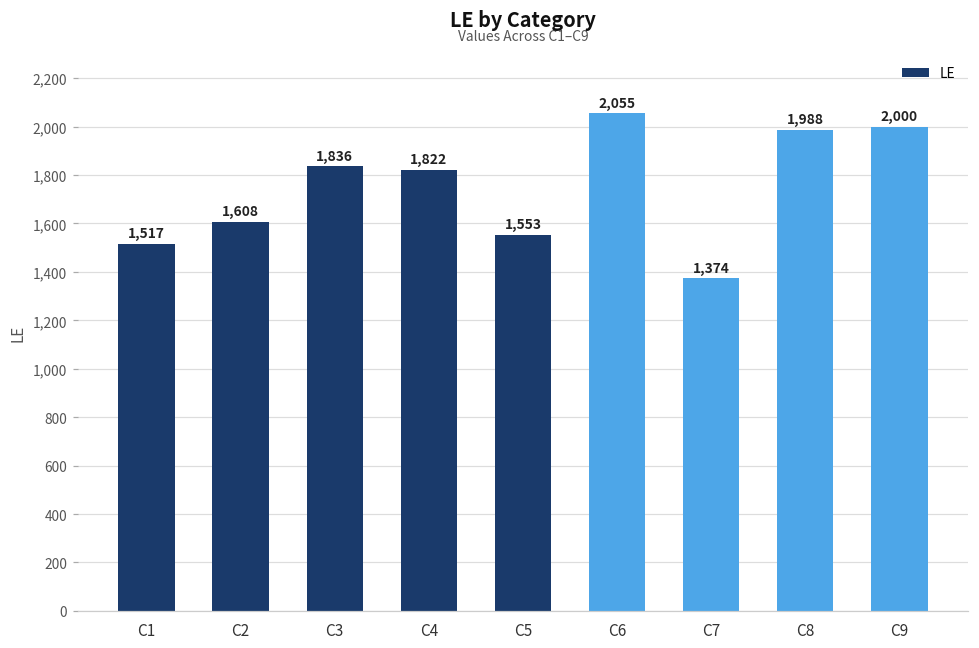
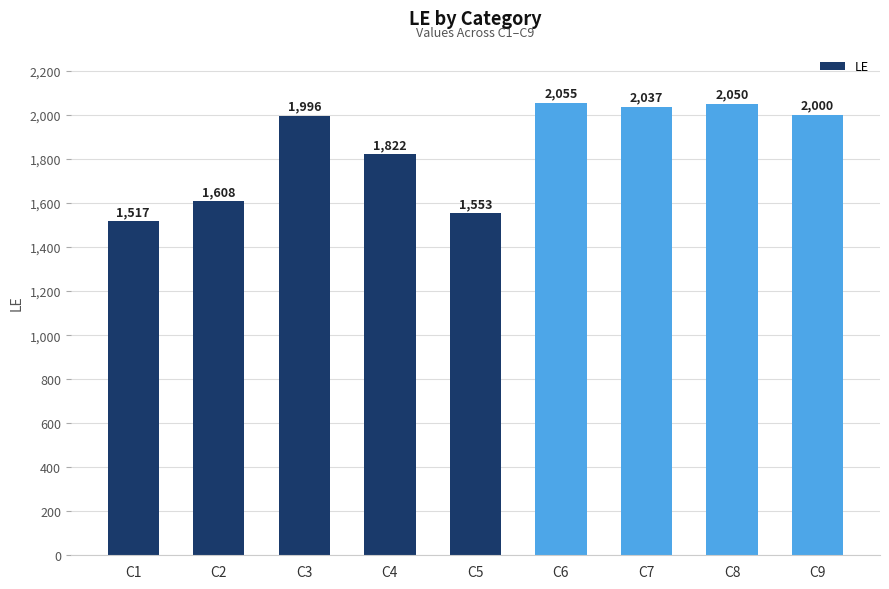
  {
    "C1": "1,517",
    "C2": "1,608",
-   "C3": "1,836",
+   "C3": "1,996",
    "C4": "1,822",
    "C5": "1,553",
    "C6": "2,055",
-   "C7": "1,374",
-   "C8": "1,988",
+   "C7": "2,037",
+   "C8": "2,050",
    "C9": "2,000"
  }
